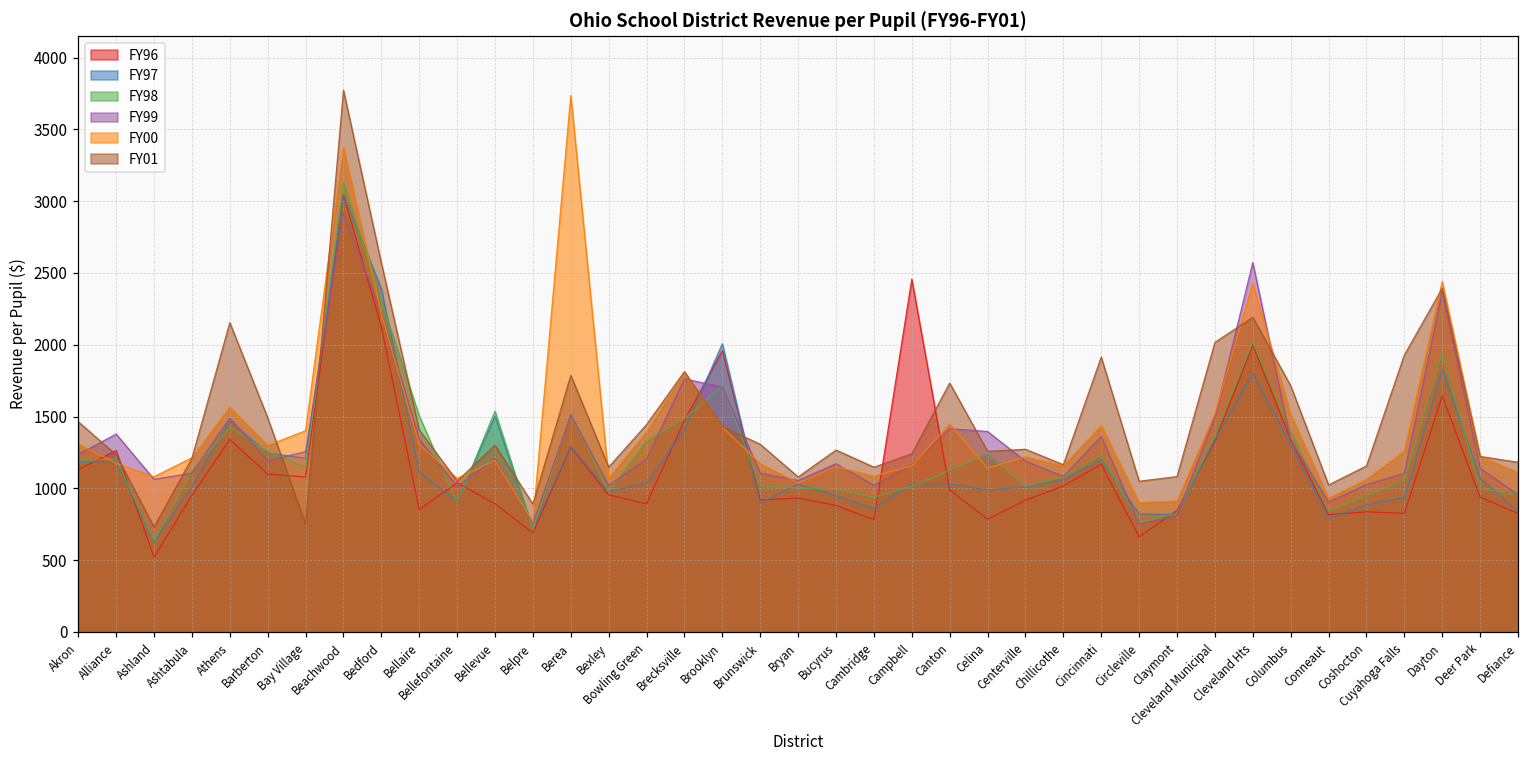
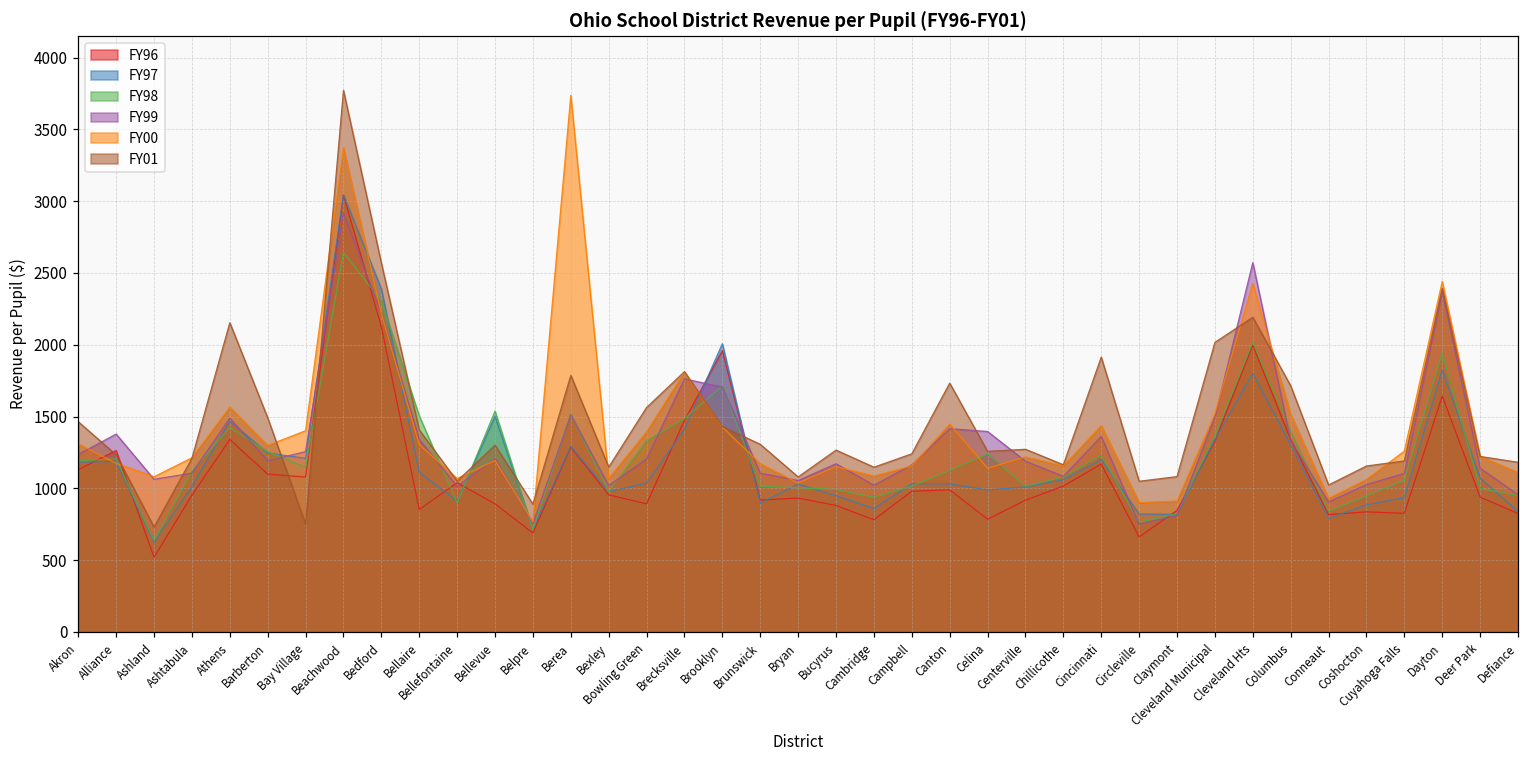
  {
    "FY96": {
      "Akron": 1130,
      "Alliance": 1260,
      "Ashland": 520,
      "Ashtabula": 950,
      "Athens": 1340,
      "Barberton": 1100,
      "Bay Village": 1080,
      "Bedford": 2130,
      "Bellaire": 850,
      "Bellevue": 890,
      "Belpre": 690,
      "Bexley": 960,
      "Bowling Green": 890,
      "Brooklyn": 1960,
      "Brunswick": 920,
      "Bryan": 930,
      "Bucyrus": 880,
      "Cambridge": 780,
-     "Campbell": 2460,
+     "Campbell": 980,
      "Canton": 990,
      "Celina": 790,
      "Centerville": 920,
      "Chillicothe": 1020,
      "Cincinnati": 1170,
      "Circleville": 660,
      "Claymont": 850,
      "Cleveland Hts": 2000,
      "Conneaut": 820,
      "Coshocton": 840,
      "Cuyahoga Falls": 830,
      "Dayton": 1640,
      "Deer Park": 940
    },
    "FY97": {
      "Ashtabula": 1010,
      "Athens": 1470,
      "Bay Village": 1210,
      "Bedford": 2390,
      "Bellaire": 1110,
      "Bellevue": 1500,
      "Bowling Green": 1040,
      "Brecksville": 1410,
      "Brooklyn": 2010,
      "Brunswick": 900,
      "Bucyrus": 950,
      "Cambridge": 860,
      "Canton": 1030,
      "Celina": 990,
      "Cincinnati": 1200,
      "Circleville": 820,
      "Cleveland Hts": 1800,
      "Columbus": 1300,
      "Conneaut": 790,
      "Coshocton": 890,
      "Cuyahoga Falls": 940,
      "Dayton": 1830,
      "Deer Park": 1070
    },
    "FY98": {
      "Athens": 1420,
      "Bay Village": 1150,
-     "Beachwood": 3130,
+     "Beachwood": 2640,
      "Bedford": 2300,
      "Bellaire": 1510,
      "Bellevue": 1540,
      "Bowling Green": 1330,
      "Brunswick": 1010,
      "Bryan": 1000,
      "Bucyrus": 990,
      "Cambridge": 940,
      "Canton": 1120,
      "Cincinnati": 1230,
      "Cleveland Municipal": 1370,
      "Cleveland Hts": 2020,
      "Columbus": 1390,
      "Conneaut": 840,
      "Coshocton": 950,
      "Cuyahoga Falls": 1060,
      "Dayton": 1940,
      "Deer Park": 1000
    },
    "FY99": {
      "Akron": 1240,
      "Alliance": 1380,
      "Athens": 1490,
      "Barberton": 1190,
      "Bay Village": 1260,
      "Beachwood": 2920,
      "Bellaire": 1340,
      "Bellefontaine": 1010,
      "Bexley": 1020,
      "Bowling Green": 1200,
      "Brecksville": 1760,
      "Brunswick": 1110,
      "Bucyrus": 1170,
      "Cambridge": 1020,
      "Canton": 1420,
      "Celina": 1400,
      "Centerville": 1190,
      "Cincinnati": 1360,
      "Cleveland Municipal": 1500,
      "Cleveland Hts": 2570,
      "Conneaut": 910,
      "Coshocton": 1030,
      "Cuyahoga Falls": 1100,
      "Dayton": 2370,
      "Deer Park": 1140
    },
    "FY00": {
      "Akron": 1310,
      "Athens": 1570,
      "Barberton": 1300,
      "Bay Village": 1400,
      "Beachwood": 3370,
      "Bellaire": 1310,
      "Berea": 3740,
      "Bexley": 1070,
      "Bowling Green": 1390,
      "Brunswick": 1170,
      "Bucyrus": 1150,
      "Cambridge": 1090,
      "Canton": 1450,
      "Celina": 1140,
      "Centerville": 1220,
      "Cincinnati": 1440,
      "Circleville": 900,
      "Claymont": 910,
      "Cleveland Municipal": 1520,
      "Cleveland Hts": 2430,
      "Columbus": 1520,
      "Conneaut": 930,
      "Coshocton": 1060,
      "Cuyahoga Falls": 1260,
      "Dayton": 2440,
      "Defiance": 1110
    },
    "FY01": {
      "Akron": 1460,
      "Alliance": 1230,
      "Ashland": 730,
      "Athens": 2150,
      "Barberton": 1490,
      "Bay Village": 750,
      "Beachwood": 3770,
      "Bedford": 2570,
      "Bellaire": 1410,
      "Bellevue": 1300,
      "Belpre": 890,
      "Berea": 1790,
      "Bexley": 1150,
-     "Bowling Green": 1440,
+     "Bowling Green": 1560,
      "Brunswick": 1310,
      "Bryan": 1080,
      "Bucyrus": 1270,
      "Cambridge": 1150,
      "Campbell": 1240,
      "Canton": 1730,
      "Centerville": 1270,
      "Cincinnati": 1910,
      "Circleville": 1050,
      "Claymont": 1080,
      "Cleveland Municipal": 2020,
      "Cleveland Hts": 2190,
      "Columbus": 1710,
      "Conneaut": 1020,
      "Coshocton": 1160,
-     "Cuyahoga Falls": 1930,
+     "Cuyahoga Falls": 1190,
      "Dayton": 2390,
      "Defiance": 1180
    }
  }
